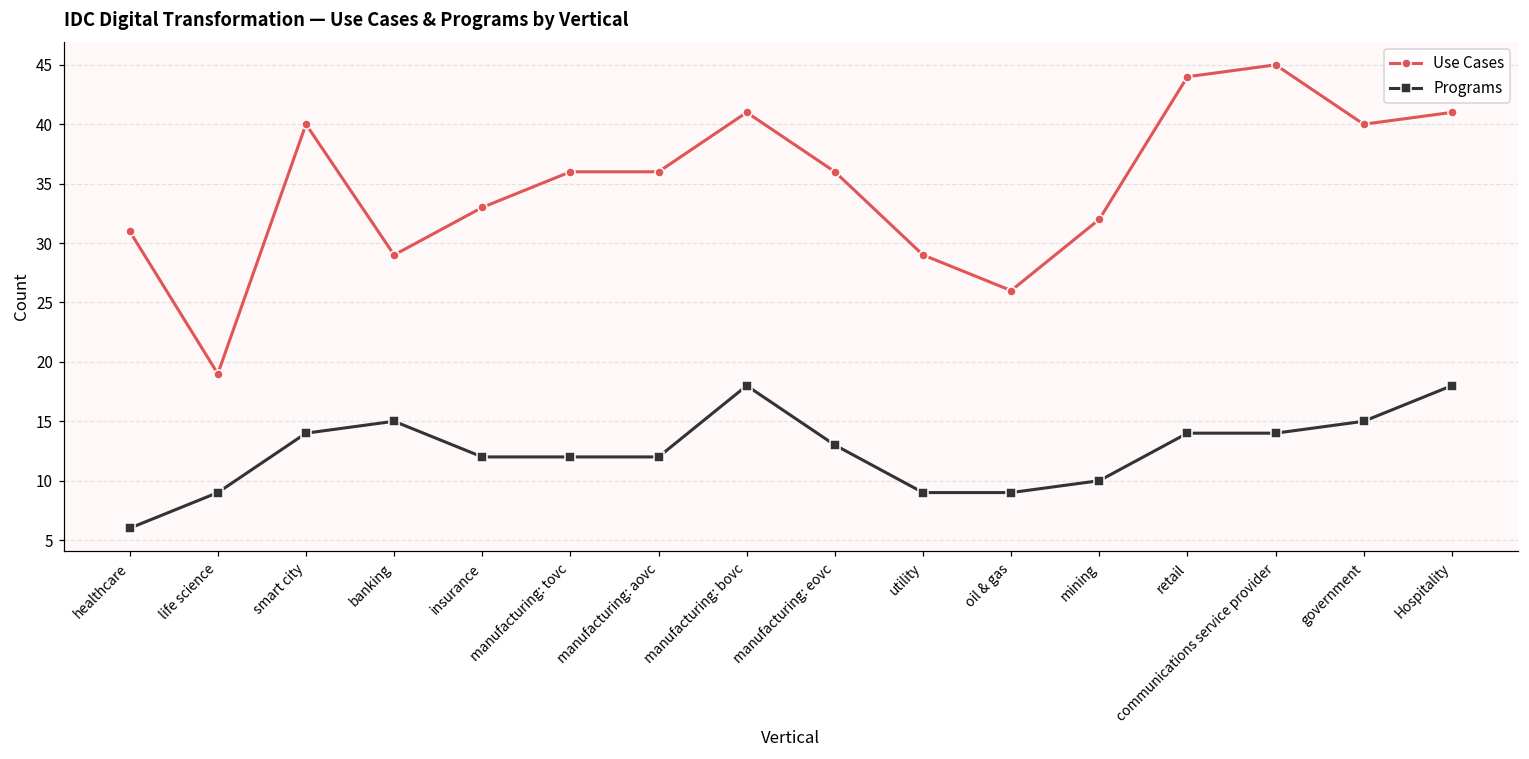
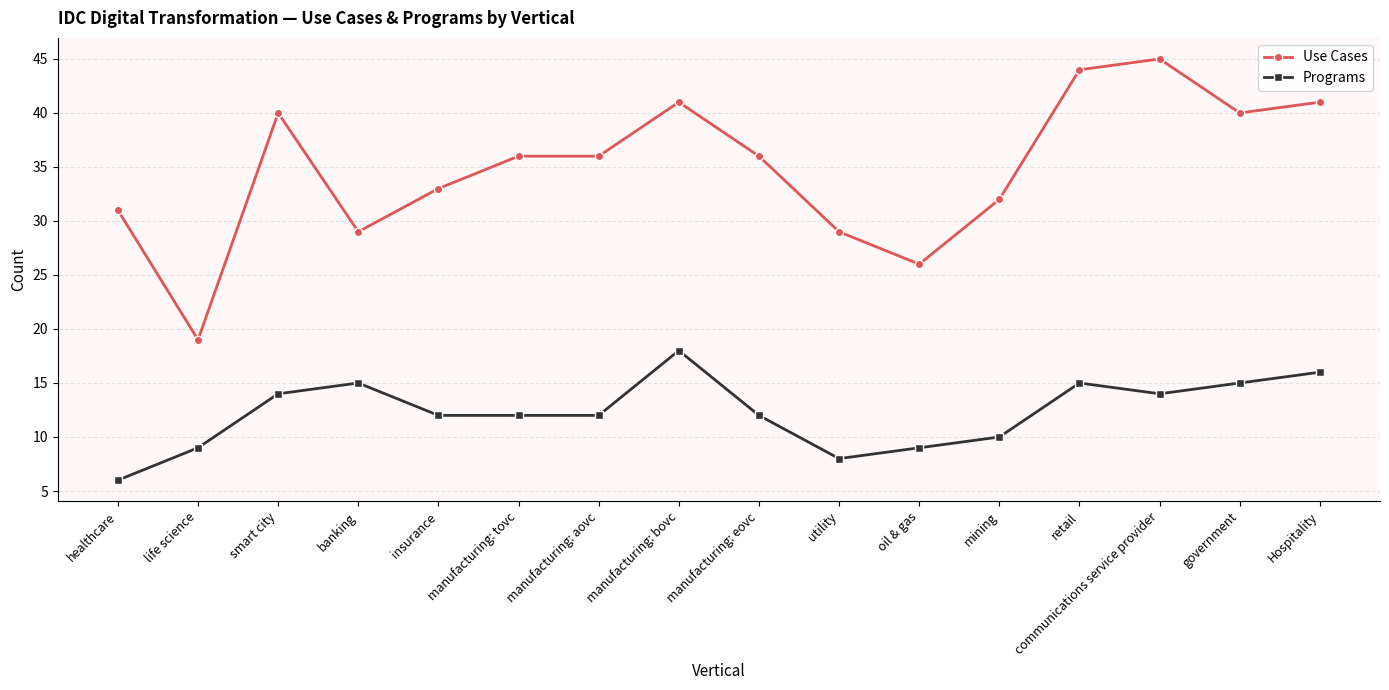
  {
    "Use Cases": {
      "healthcare": 31,
      "life science": 19,
      "smart city": 40,
      "banking": 29,
      "insurance": 33,
      "manufacturing: tovc": 36,
      "manufacturing: aovc": 36,
      "manufacturing: bovc": 41,
      "manufacturing: eovc": 36,
      "utility": 29,
      "oil & gas": 26,
      "mining": 32,
      "retail": 44,
      "communications service provider": 45,
      "government": 40,
      "Hospitality": 41
    },
    "Programs": {
      "healthcare": 6,
      "life science": 9,
      "smart city": 14,
      "banking": 15,
      "insurance": 12,
      "manufacturing: tovc": 12,
      "manufacturing: aovc": 12,
      "manufacturing: bovc": 18,
-     "manufacturing: eovc": 13,
-     "utility": 9,
+     "manufacturing: eovc": 12,
+     "utility": 8,
      "oil & gas": 9,
      "mining": 10,
-     "retail": 14,
+     "retail": 15,
      "communications service provider": 14,
      "government": 15,
-     "Hospitality": 18
+     "Hospitality": 16
    }
  }
